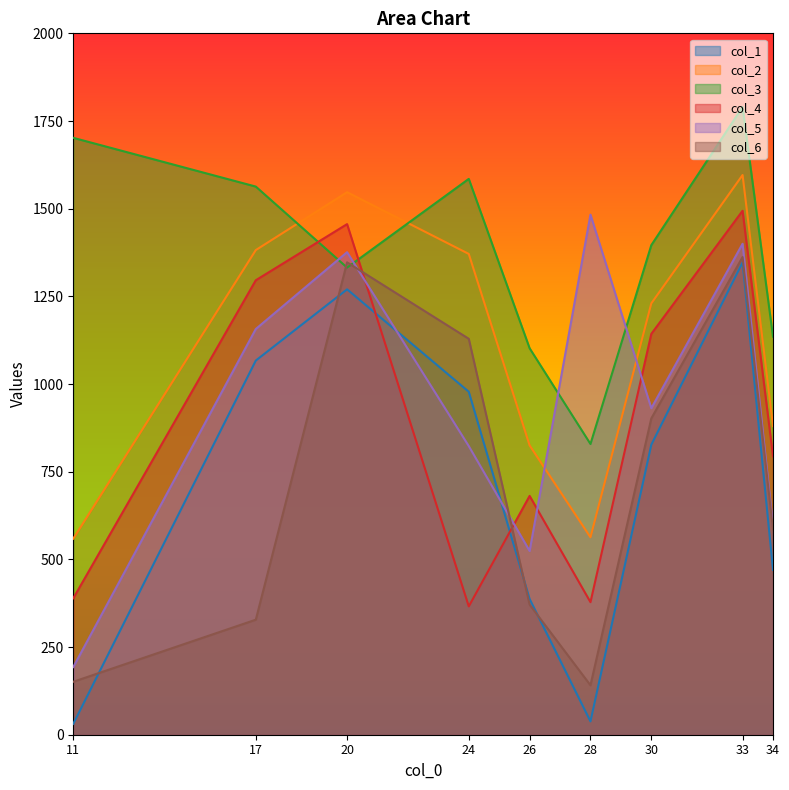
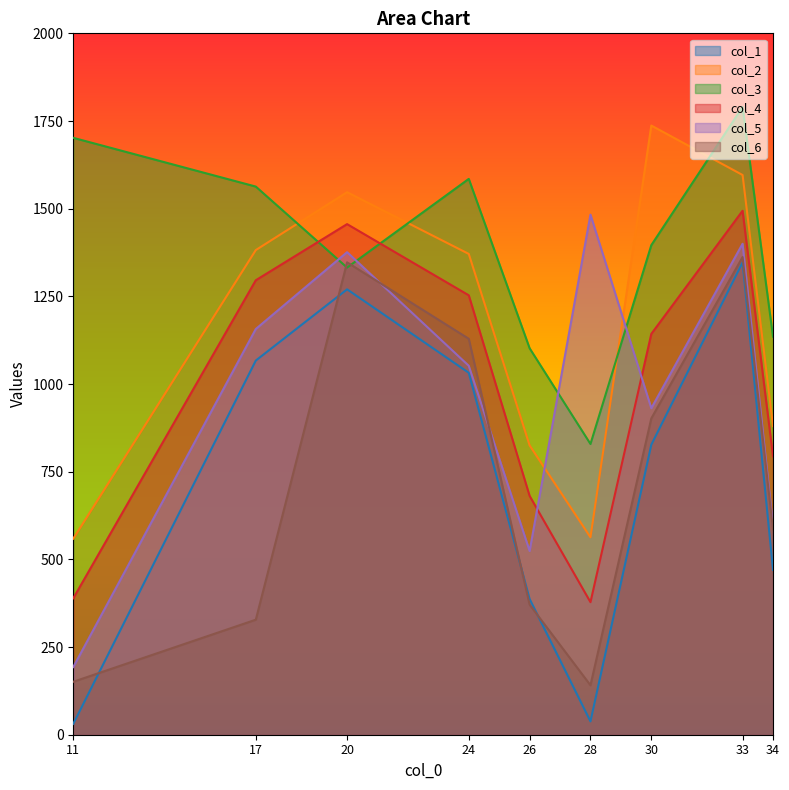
  {
    "col_1": {
      "11": 30,
      "17": 1070,
      "20": 1270,
-     "24": 980,
+     "24": 1030,
      "26": 390,
      "28": 40,
      "30": 830,
      "33": 1350,
      "34": 470
    },
    "col_2": {
      "11": 560,
      "17": 1380,
      "20": 1550,
      "24": 1370,
      "26": 830,
      "28": 560,
-     "30": 1230,
+     "30": 1740,
      "33": 1600,
      "34": 880
    },
    "col_3": {
      "11": 1700,
      "17": 1560,
      "20": 1330,
      "24": 1590,
      "26": 1100,
      "28": 830,
      "30": 1400,
      "34": 1140
    },
    "col_4": {
      "11": 390,
      "17": 1300,
      "20": 1460,
-     "24": 370,
+     "24": 1250,
      "26": 680,
      "28": 380,
      "30": 1140,
      "33": 1490,
      "34": 790
    },
    "col_5": {
      "11": 190,
      "17": 1160,
      "20": 1380,
-     "24": 820,
+     "24": 1050,
      "26": 520,
      "28": 1480,
      "30": 930,
      "33": 1400,
      "34": 600
    },
    "col_6": {
      "11": 150,
      "17": 330,
      "20": 1350,
      "24": 1130,
      "26": 370,
      "28": 140,
      "30": 900,
      "33": 1360,
      "34": 590
    }
  }
